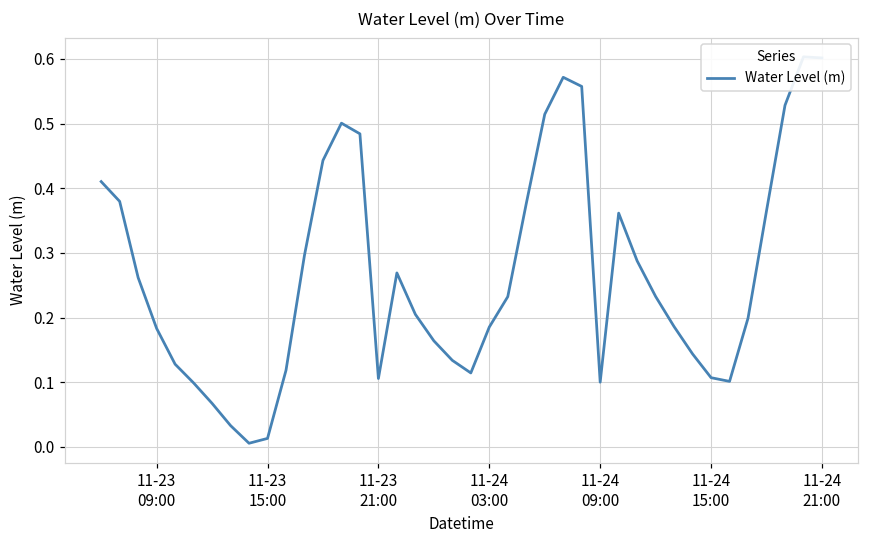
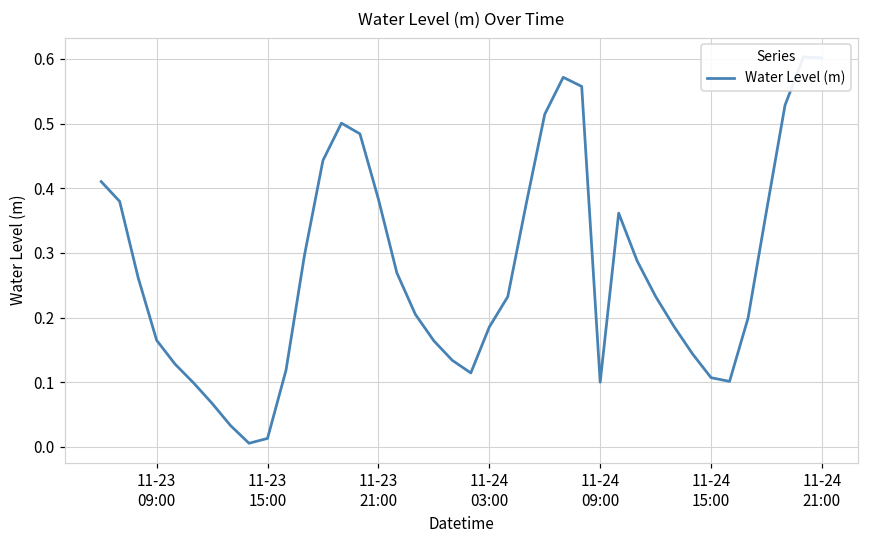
  {
-   "11-23 09:00": 0.18,
+   "11-23 09:00": 0.16,
    "11-23 15:00": 0.01,
-   "11-23 21:00": 0.11,
+   "11-23 21:00": 0.38,
    "11-24 03:00": 0.19,
    "11-24 09:00": 0.10,
    "11-24 15:00": 0.11
  }
